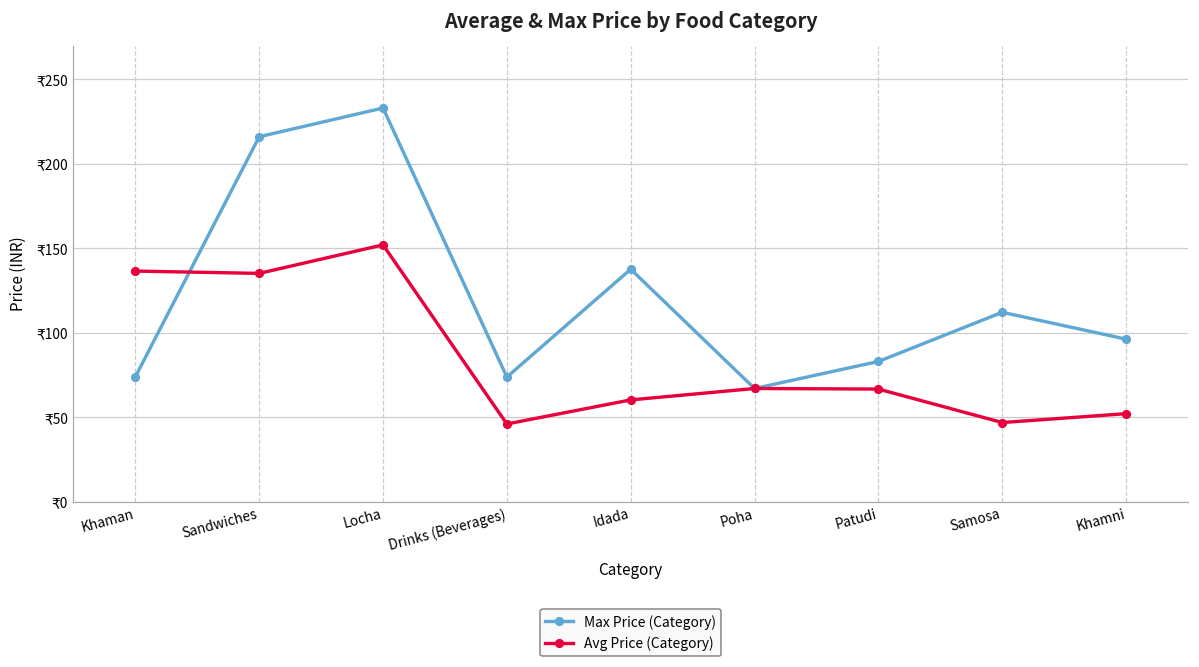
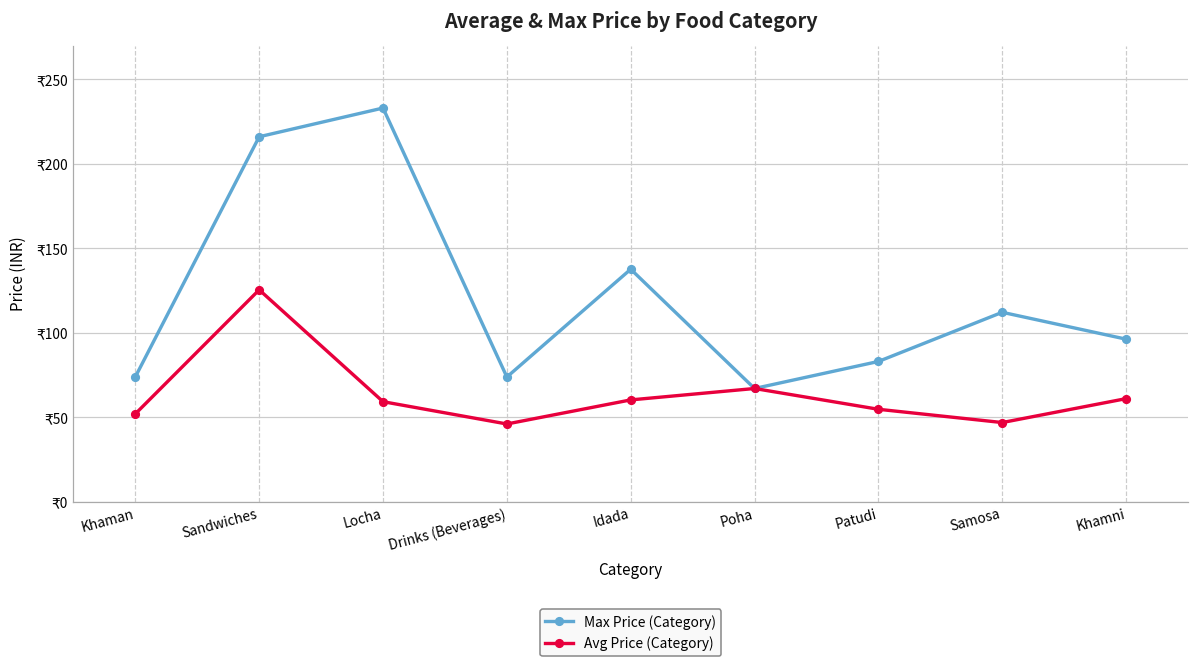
  {
    "Max Price (Category)": {
      "Khaman": "₹74",
      "Sandwiches": "₹216",
      "Locha": "₹233",
      "Drinks (Beverages)": "₹74",
      "Idada": "₹138",
      "Patudi": "₹83",
      "Samosa": "₹112",
      "Khamni": "₹96"
    },
    "Avg Price (Category)": {
-     "Khaman": "₹137",
-     "Sandwiches": "₹135",
-     "Locha": "₹152",
+     "Khaman": "₹52",
+     "Sandwiches": "₹125",
+     "Locha": "₹59",
      "Drinks (Beverages)": "₹46",
      "Idada": "₹60",
-     "Patudi": "₹67",
+     "Patudi": "₹55",
      "Samosa": "₹47",
-     "Khamni": "₹52"
+     "Khamni": "₹61"
    }
  }
